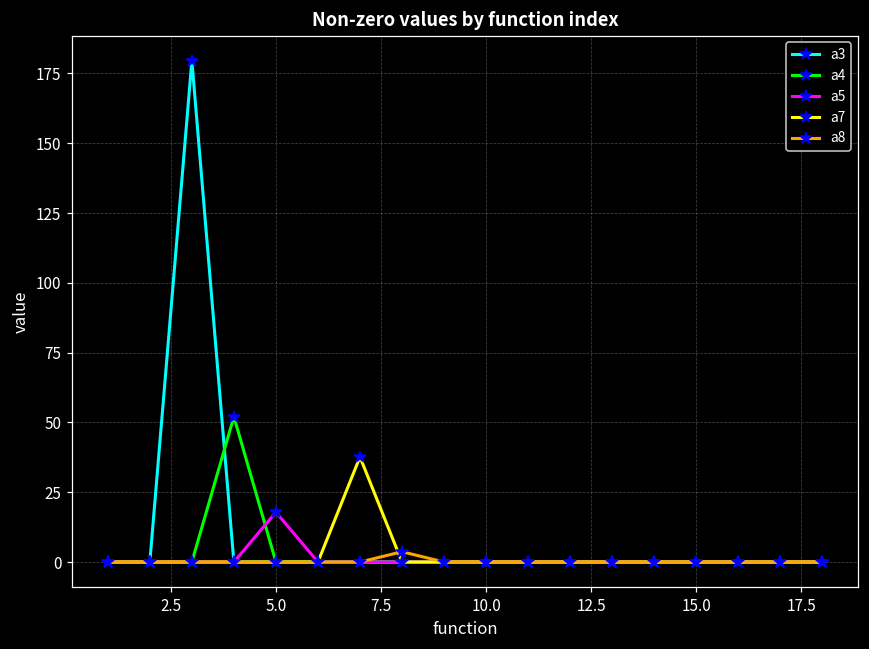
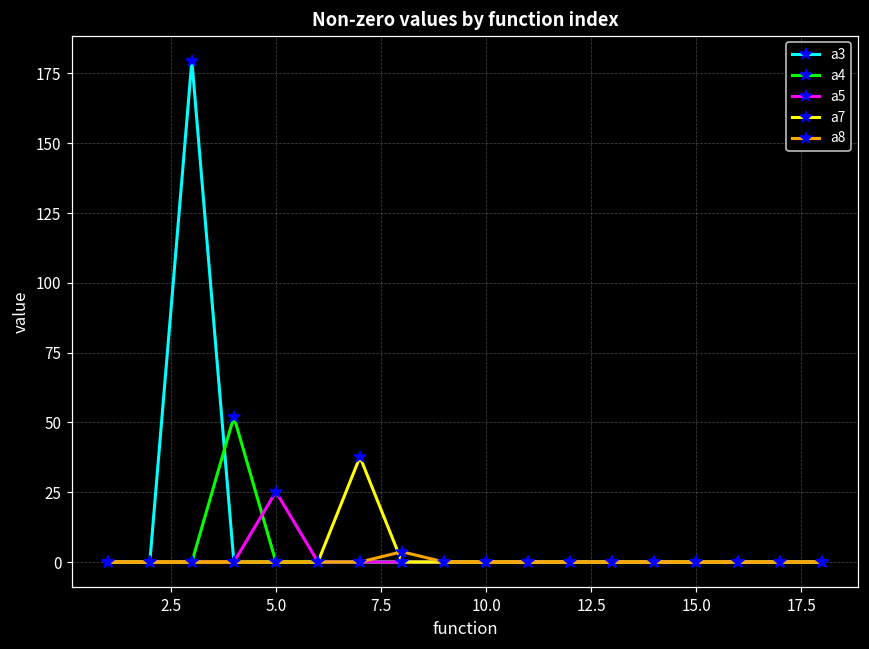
  {
    "a5": {
-     "5.0": 18
+     "5.0": 25
    }
  }
